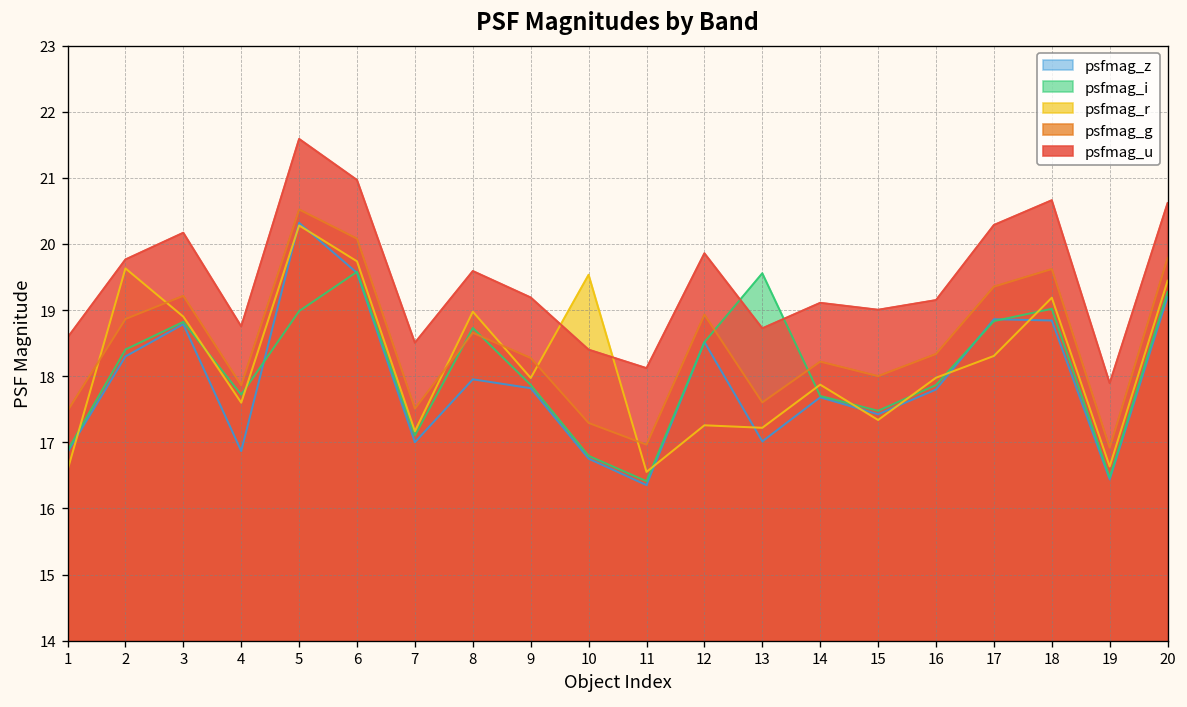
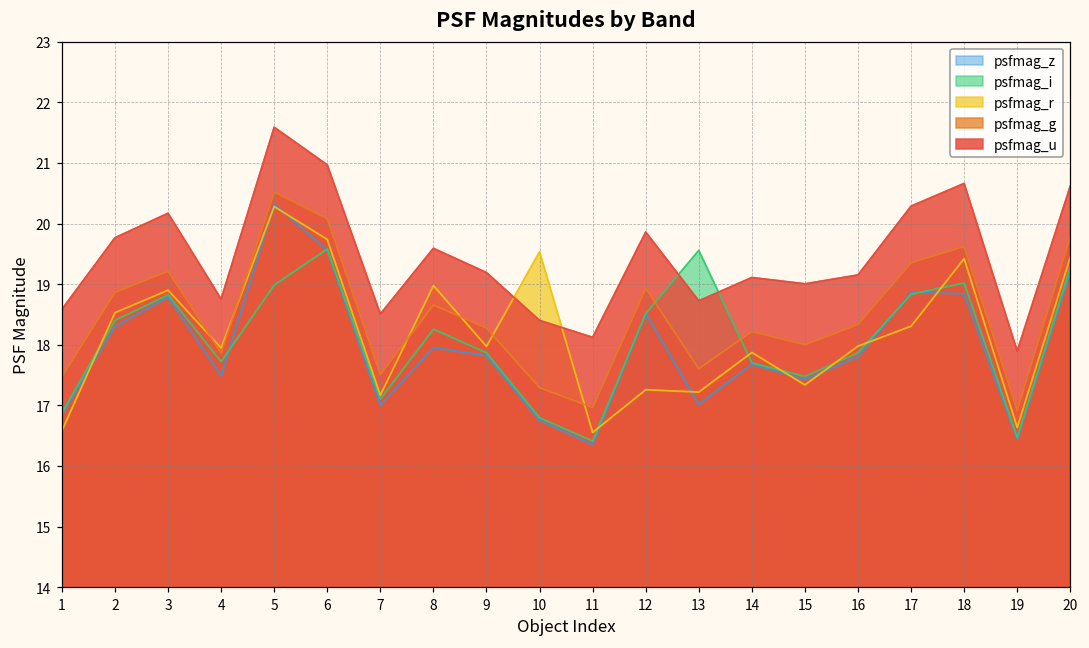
  {
    "psfmag_z": {
      "2": 18.3,
-     "4": 16.9,
+     "4": 17.5,
      "7": 17.0,
      "8": 18.0,
      "9": 17.8,
      "11": 16.4,
      "13": 17.0,
      "15": 17.4,
      "16": 17.8,
      "18": 18.8,
      "20": 19.2
    },
    "psfmag_i": {
      "2": 18.4,
      "4": 17.7,
      "5": 19.0,
      "7": 17.1,
-     "8": 18.7,
+     "8": 18.3,
      "9": 17.9,
      "11": 16.4,
      "13": 19.6,
      "15": 17.5,
      "16": 17.9,
      "18": 19.0,
      "20": 19.3
    },
    "psfmag_r": {
      "1": 16.6,
-     "2": 19.6,
+     "2": 18.5,
      "3": 18.9,
-     "4": 17.6,
+     "4": 17.9,
      "6": 19.7,
      "7": 17.2,
      "8": 19.0,
      "9": 18.0,
      "10": 19.5,
      "11": 16.6,
      "12": 17.3,
      "13": 17.2,
      "14": 17.9,
      "15": 17.3,
      "16": 18.0,
      "17": 18.3,
-     "18": 19.2,
+     "18": 19.4,
      "19": 16.6,
      "20": 19.4
    }
  }
